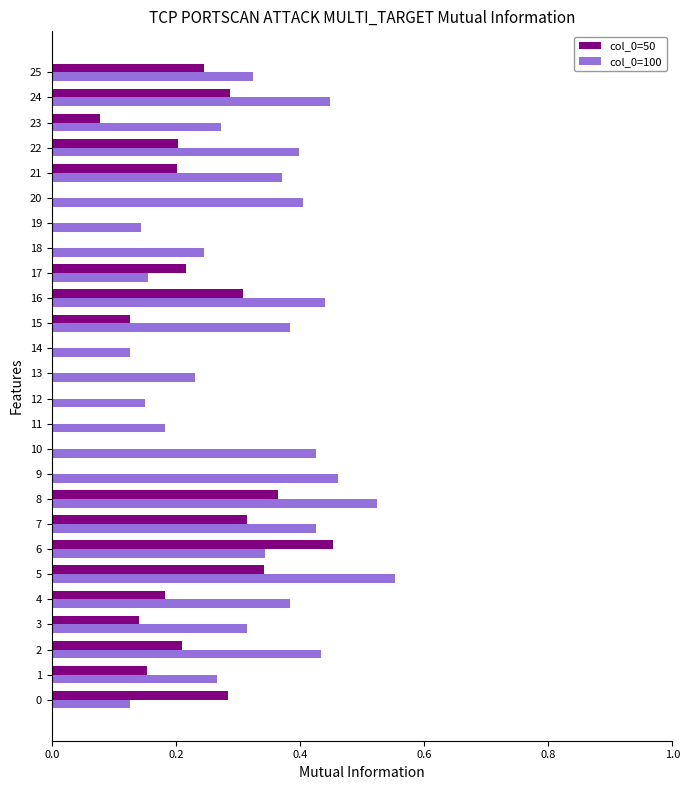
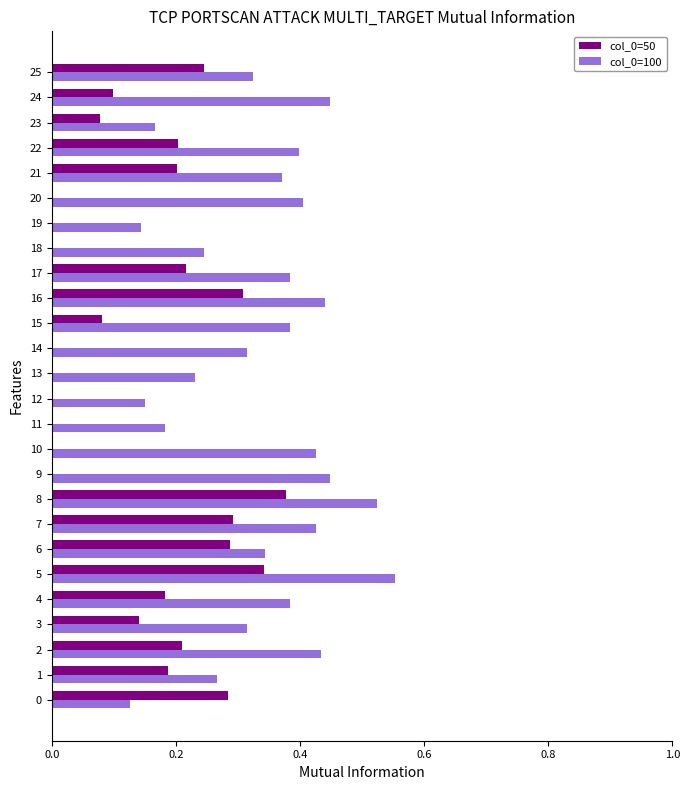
  {
    "col_0=50": {
      "25": 0.24,
-     "24": 0.29,
+     "24": 0.10,
      "23": 0.08,
      "22": 0.20,
      "21": 0.20,
      "17": 0.22,
      "16": 0.31,
-     "15": 0.13,
-     "8": 0.36,
-     "7": 0.31,
-     "6": 0.45,
+     "15": 0.08,
+     "8": 0.38,
+     "7": 0.29,
+     "6": 0.29,
      "5": 0.34,
      "4": 0.18,
      "3": 0.14,
      "2": 0.21,
-     "1": 0.15,
+     "1": 0.19,
      "0": 0.28
    },
    "col_0=100": {
      "25": 0.32,
      "24": 0.45,
-     "23": 0.27,
+     "23": 0.17,
      "22": 0.40,
      "21": 0.37,
      "20": 0.41,
      "19": 0.14,
      "18": 0.24,
-     "17": 0.15,
+     "17": 0.38,
      "16": 0.44,
      "15": 0.38,
-     "14": 0.13,
+     "14": 0.31,
      "13": 0.23,
      "12": 0.15,
      "11": 0.18,
      "10": 0.43,
-     "9": 0.46,
+     "9": 0.45,
      "8": 0.52,
      "7": 0.43,
      "6": 0.34,
      "5": 0.55,
      "4": 0.38,
      "3": 0.31,
      "2": 0.43,
      "1": 0.27,
      "0": 0.13
    }
  }
